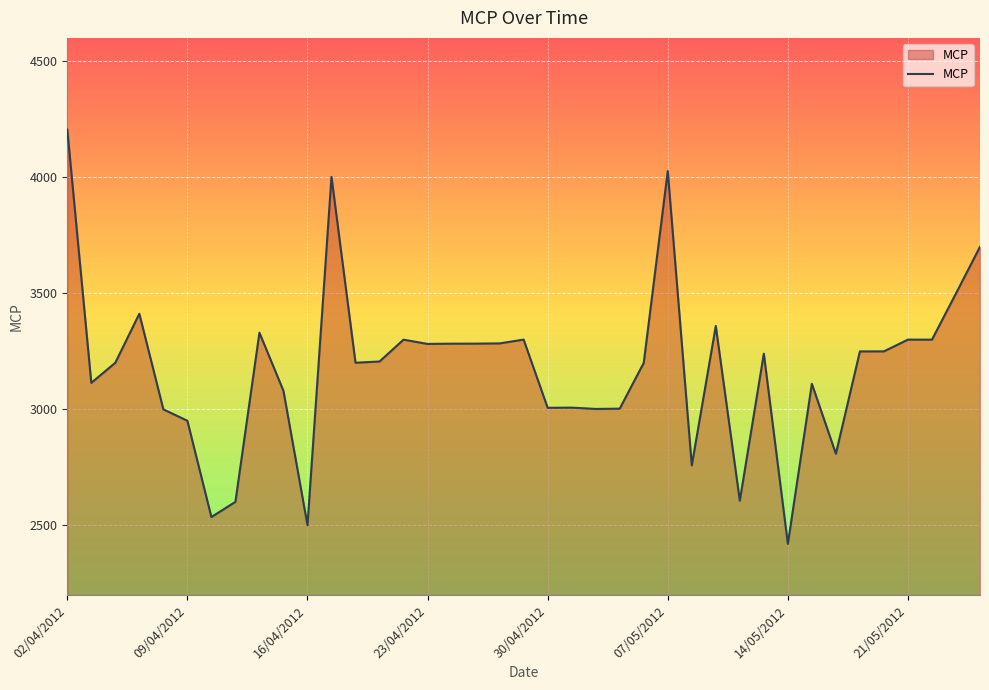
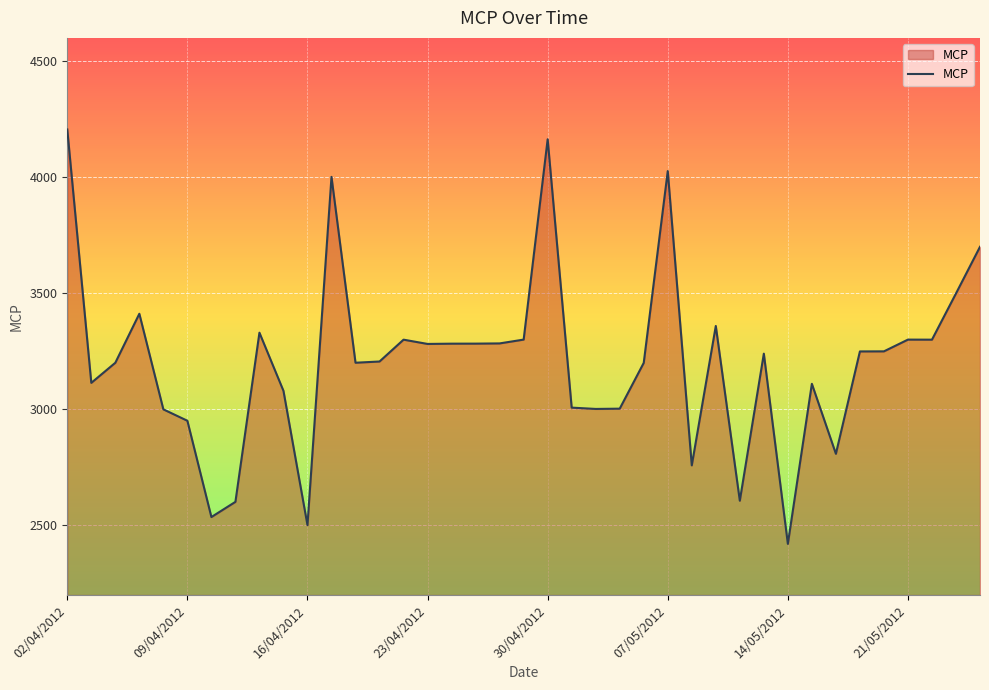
  {
    "02/04/2012": 4210,
    "09/04/2012": 2950,
    "16/04/2012": 2500,
    "23/04/2012": 3280,
-   "30/04/2012": 3010,
+   "30/04/2012": 4160,
    "07/05/2012": 4030,
    "14/05/2012": 2420,
    "21/05/2012": 3300
  }
